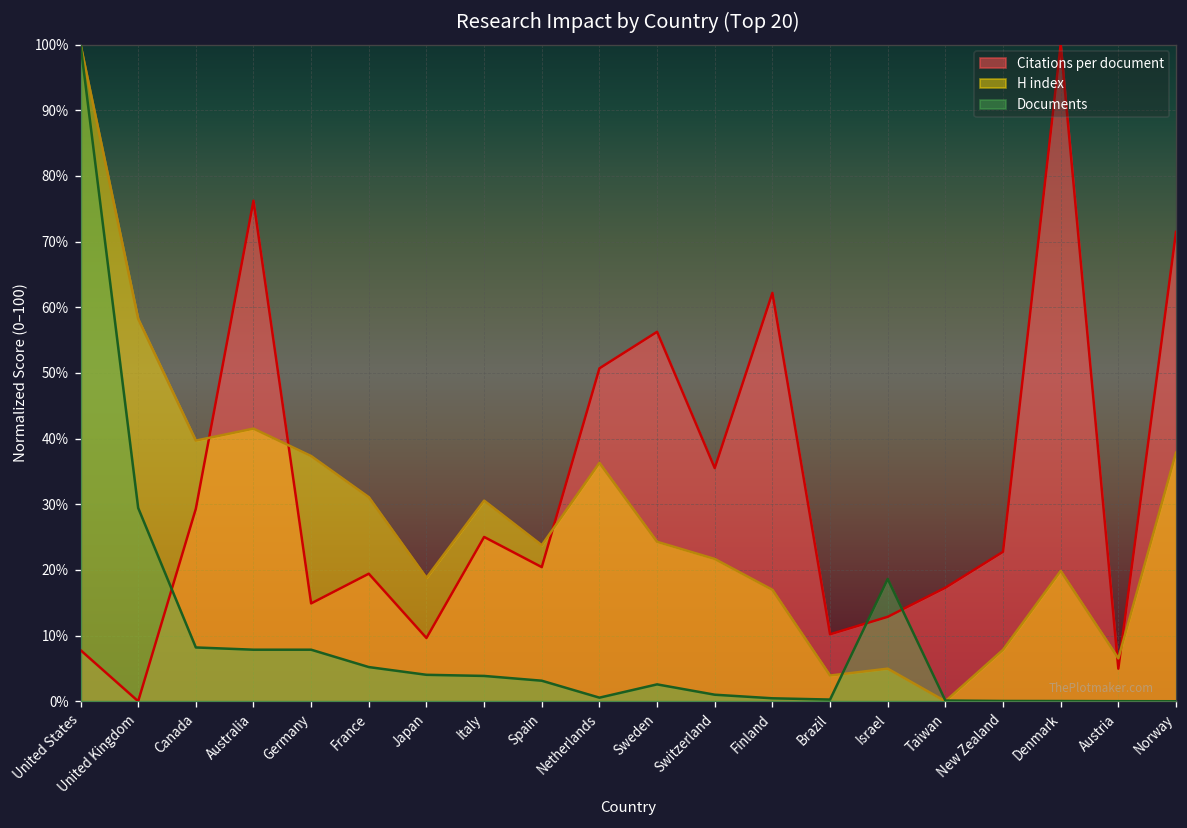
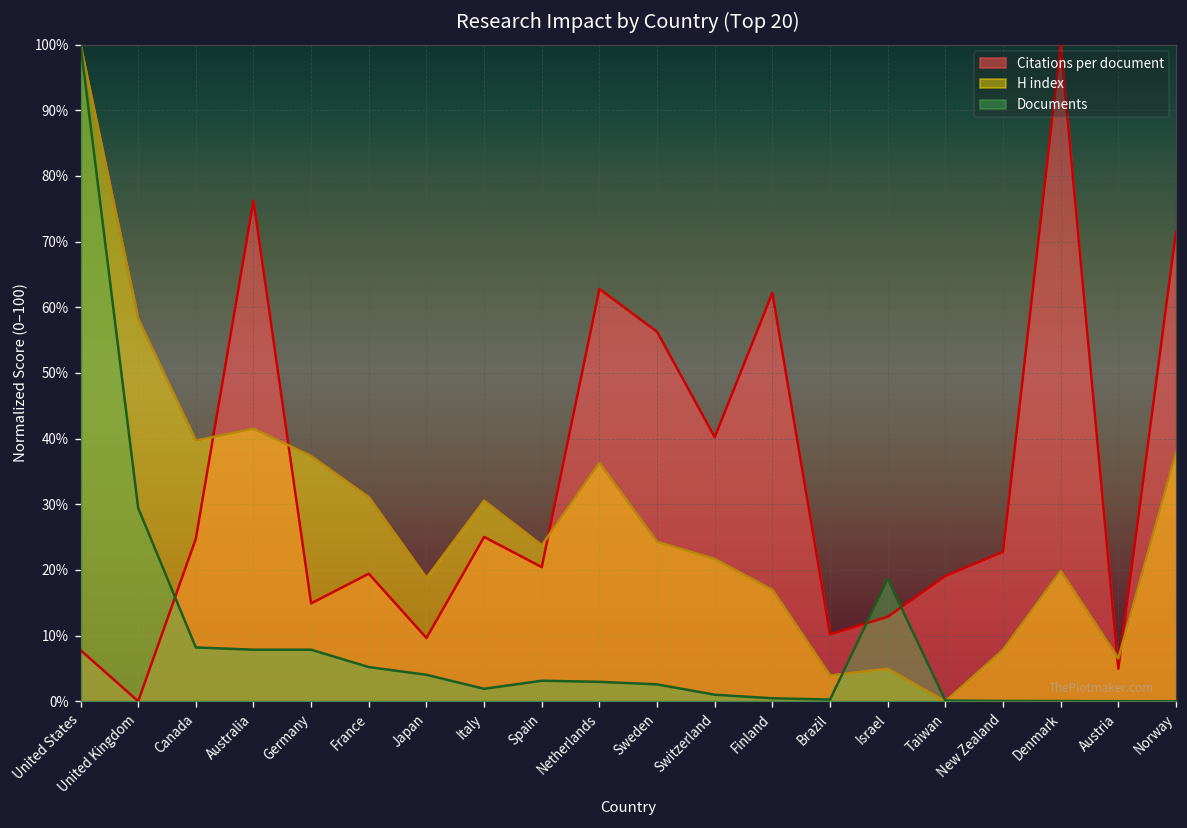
  {
    "Citations per document": {
      "United States": "8%",
      "United Kingdom": "0%",
-     "Canada": "29%",
+     "Canada": "25%",
      "Australia": "76%",
      "Germany": "15%",
      "France": "19%",
      "Japan": "10%",
      "Italy": "25%",
      "Spain": "20%",
-     "Netherlands": "51%",
+     "Netherlands": "63%",
      "Sweden": "56%",
-     "Switzerland": "36%",
+     "Switzerland": "40%",
      "Finland": "62%",
      "Brazil": "10%",
      "Israel": "13%",
-     "Taiwan": "17%",
+     "Taiwan": "19%",
      "New Zealand": "23%",
      "Denmark": "100%",
      "Austria": "5%",
      "Norway": "71%"
    },
    "H index": {
      "United Kingdom": "58%",
      "Canada": "40%",
      "Australia": "42%",
      "Germany": "37%",
      "France": "31%",
      "Japan": "19%",
      "Italy": "31%",
      "Spain": "24%",
      "Netherlands": "36%",
      "Sweden": "24%",
      "Switzerland": "22%",
      "Finland": "17%",
      "Brazil": "4%",
      "Israel": "5%",
      "New Zealand": "8%",
      "Denmark": "20%",
      "Austria": "7%",
      "Norway": "38%"
    },
    "Documents": {
      "United Kingdom": "29%",
      "Canada": "8%",
      "Australia": "8%",
      "Germany": "8%",
      "France": "5%",
      "Japan": "4%",
-     "Italy": "4%",
+     "Italy": "2%",
      "Spain": "3%",
-     "Netherlands": "1%",
+     "Netherlands": "3%",
      "Sweden": "3%",
      "Switzerland": "1%",
      "Finland": "0%",
      "Brazil": "0%",
      "Israel": "19%",
      "New Zealand": "0%",
      "Denmark": "0%",
      "Austria": "0%",
      "Norway": "0%"
    }
  }
